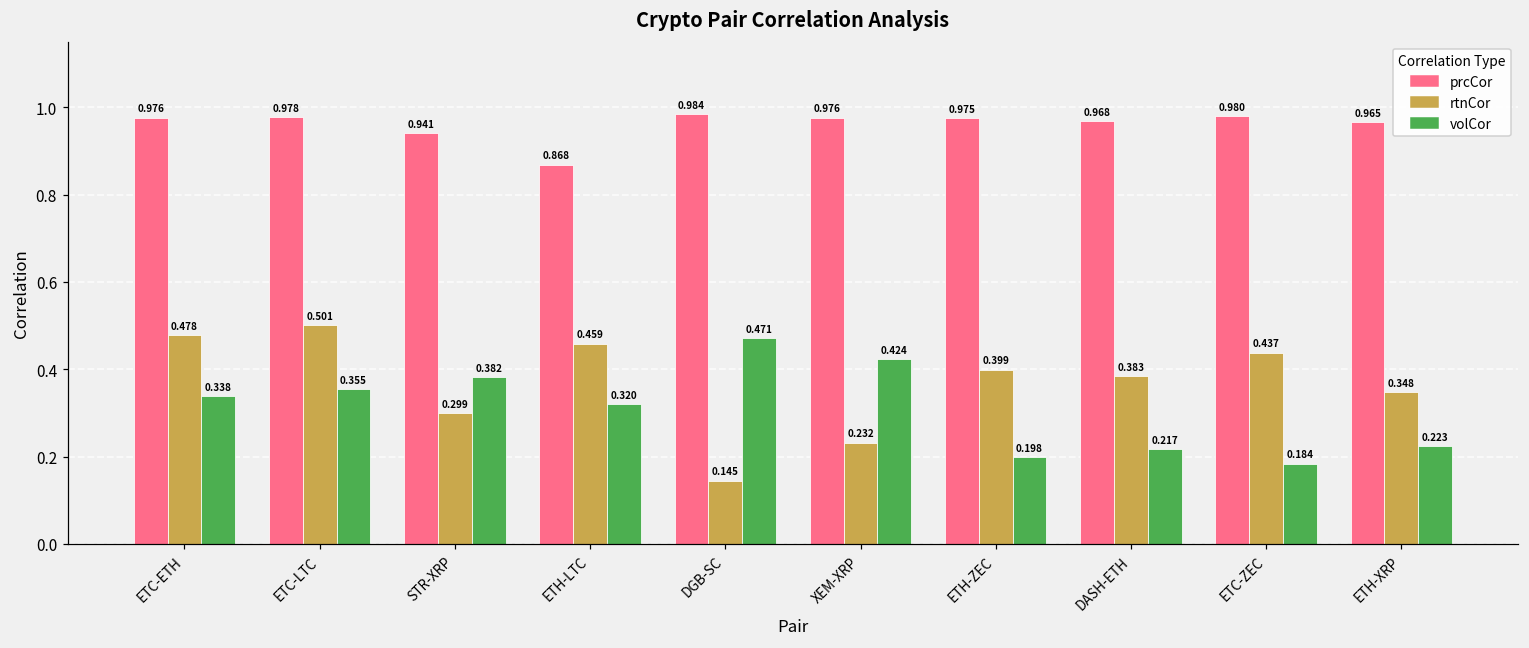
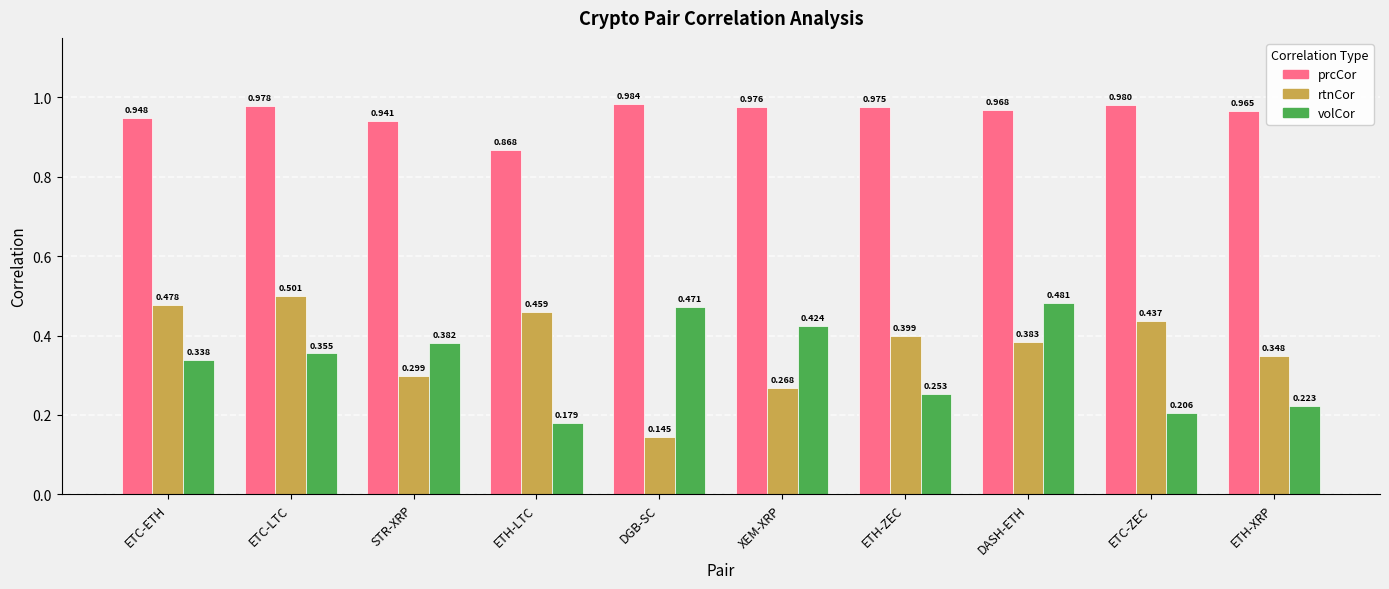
  {
    "prcCor": {
-     "ETC-ETH": 0.976,
+     "ETC-ETH": 0.948,
      "ETC-LTC": 0.978,
      "STR-XRP": 0.941,
      "ETH-LTC": 0.868,
      "DGB-SC": 0.984,
      "XEM-XRP": 0.976,
      "ETH-ZEC": 0.975,
      "DASH-ETH": 0.968,
      "ETC-ZEC": 0.980,
      "ETH-XRP": 0.965
    },
    "rtnCor": {
      "ETC-ETH": 0.478,
      "ETC-LTC": 0.501,
      "STR-XRP": 0.299,
      "ETH-LTC": 0.459,
      "DGB-SC": 0.145,
-     "XEM-XRP": 0.232,
+     "XEM-XRP": 0.268,
      "ETH-ZEC": 0.399,
      "DASH-ETH": 0.383,
      "ETC-ZEC": 0.437,
      "ETH-XRP": 0.348
    },
    "volCor": {
      "ETC-ETH": 0.338,
      "ETC-LTC": 0.355,
      "STR-XRP": 0.382,
-     "ETH-LTC": 0.320,
+     "ETH-LTC": 0.179,
      "DGB-SC": 0.471,
      "XEM-XRP": 0.424,
-     "ETH-ZEC": 0.198,
-     "DASH-ETH": 0.217,
-     "ETC-ZEC": 0.184,
+     "ETH-ZEC": 0.253,
+     "DASH-ETH": 0.481,
+     "ETC-ZEC": 0.206,
      "ETH-XRP": 0.223
    }
  }
